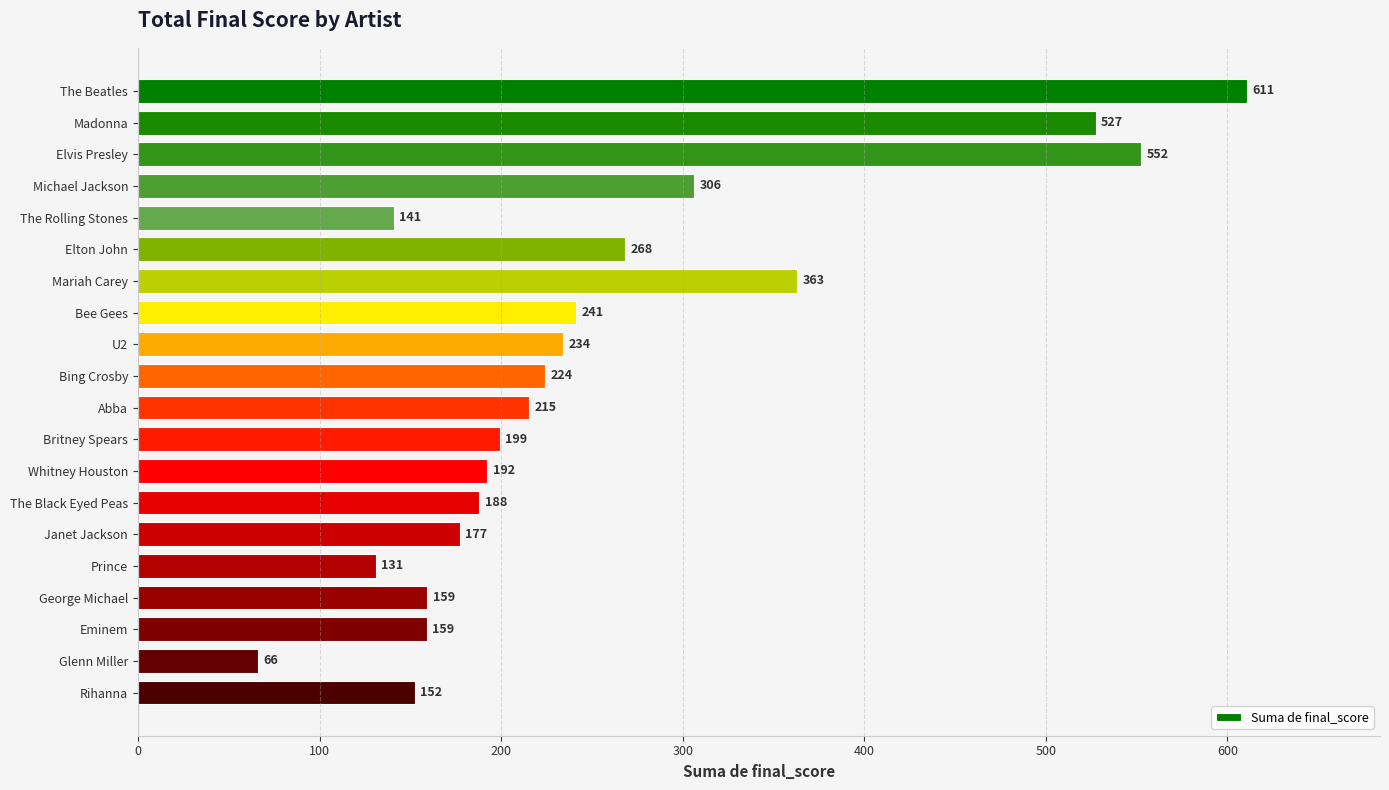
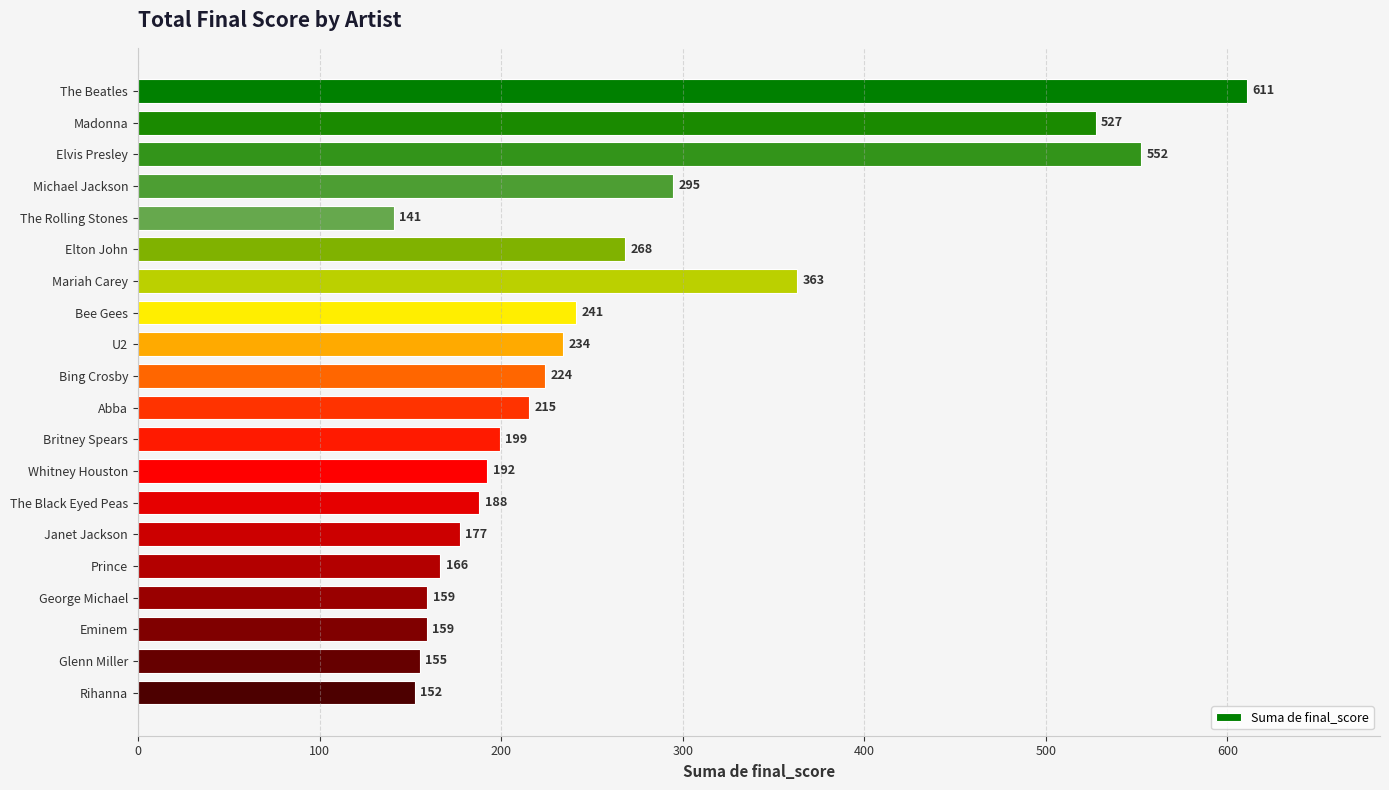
  {
    "The Beatles": 611,
    "Madonna": 527,
    "Elvis Presley": 552,
-   "Michael Jackson": 306,
+   "Michael Jackson": 295,
    "The Rolling Stones": 141,
    "Elton John": 268,
    "Mariah Carey": 363,
    "Bee Gees": 241,
    "U2": 234,
    "Bing Crosby": 224,
    "Abba": 215,
    "Britney Spears": 199,
    "Whitney Houston": 192,
    "The Black Eyed Peas": 188,
    "Janet Jackson": 177,
-   "Prince": 131,
+   "Prince": 166,
    "George Michael": 159,
    "Eminem": 159,
-   "Glenn Miller": 66,
+   "Glenn Miller": 155,
    "Rihanna": 152
  }
